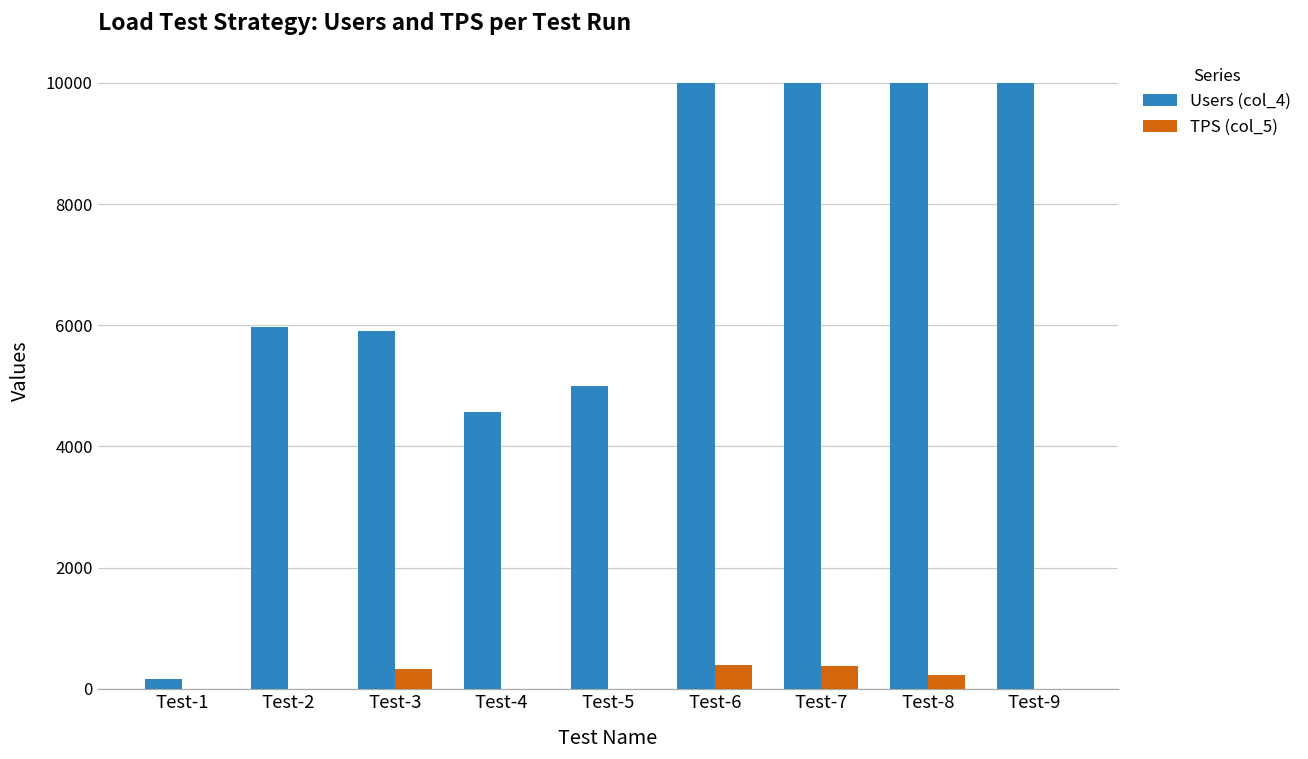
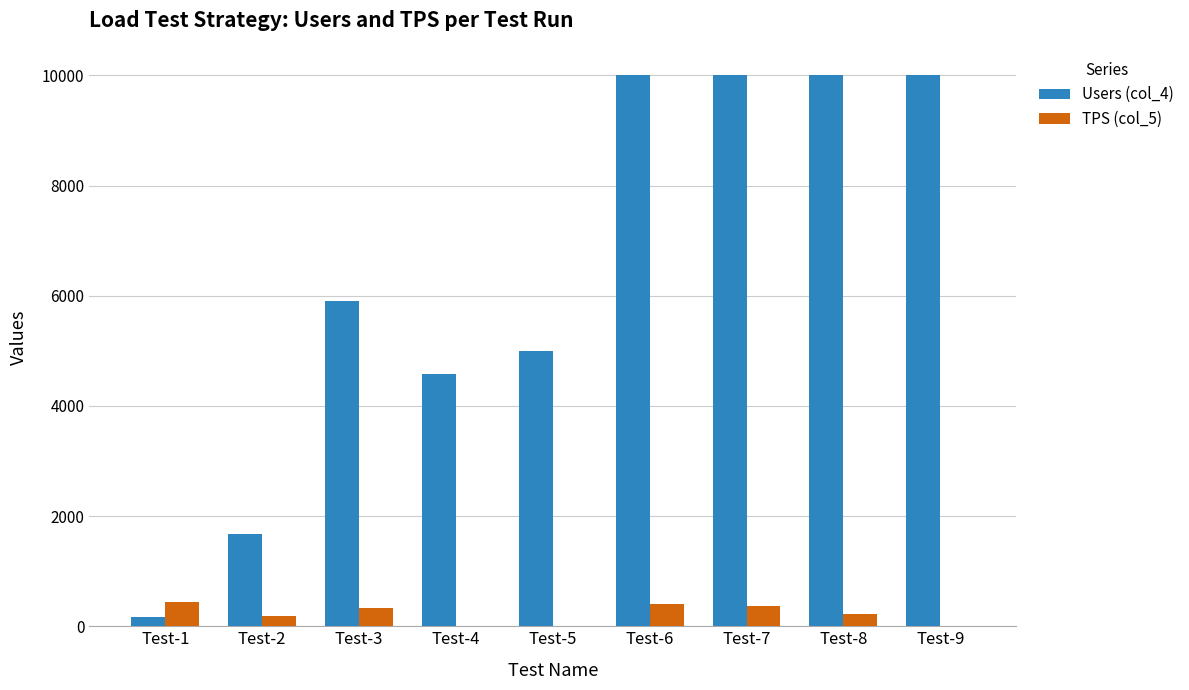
  {
    "Users (col_4)": {
      "Test-1": 200,
-     "Test-2": 6000,
+     "Test-2": 1700,
      "Test-3": 5900,
      "Test-4": 4600,
      "Test-5": 5000,
      "Test-6": 10000,
      "Test-7": 10000,
      "Test-8": 10000,
      "Test-9": 10000
    },
    "TPS (col_5)": {
-     "Test-1": 0,
-     "Test-2": 0,
+     "Test-1": 400,
+     "Test-2": 200,
      "Test-3": 300,
      "Test-6": 400,
      "Test-7": 400,
      "Test-8": 200
    }
  }
